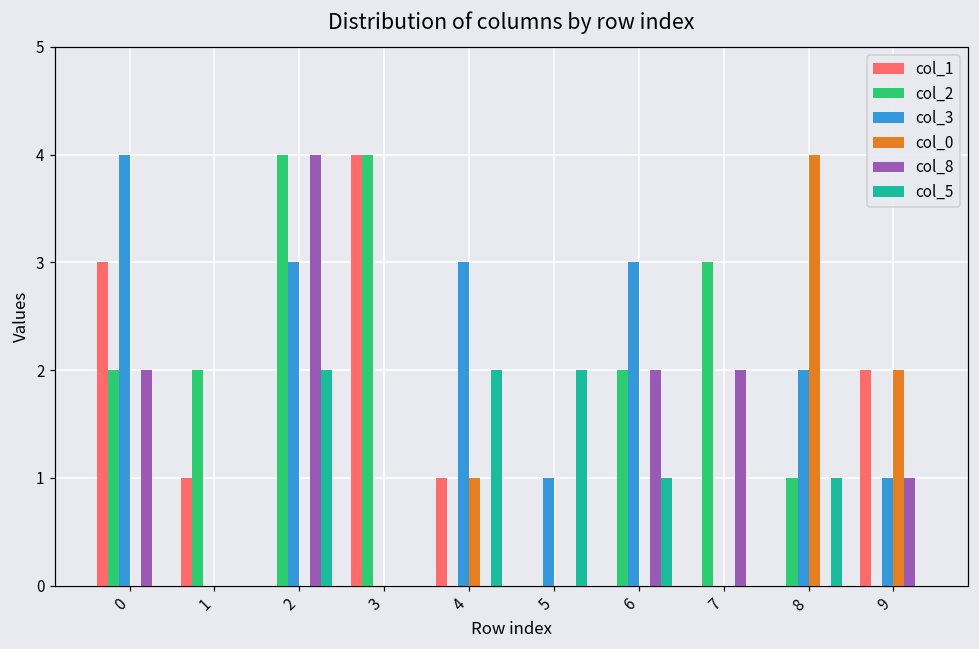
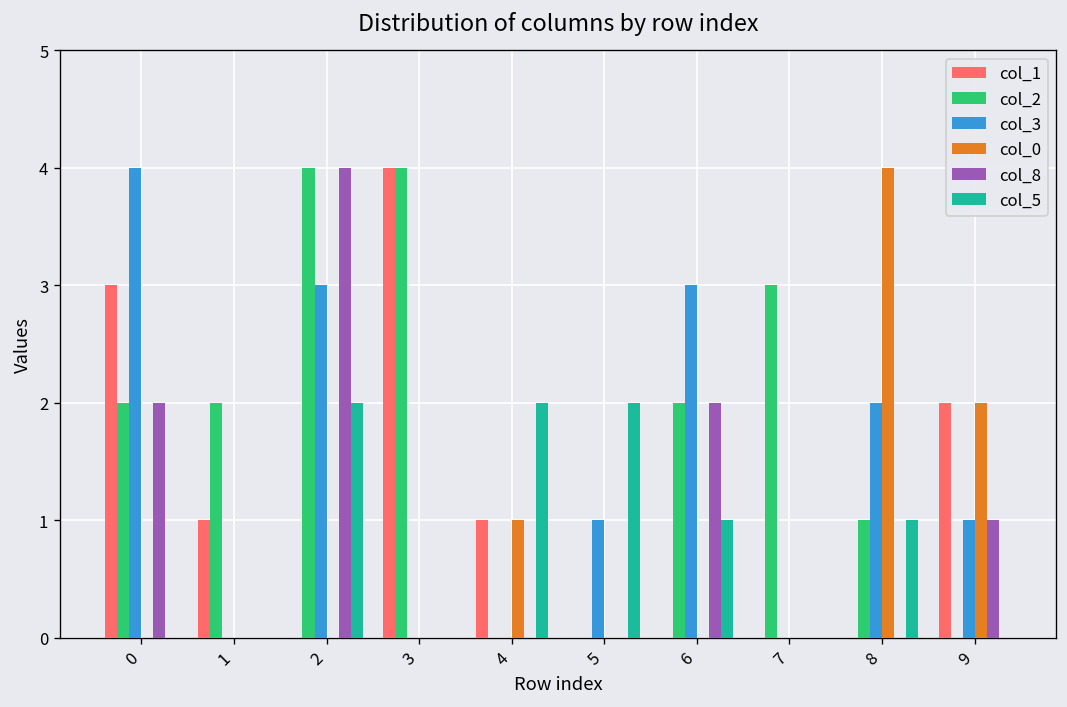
  {
    "col_1": {
      "0": 3,
      "1": 1,
      "2": 0,
      "3": 4,
      "4": 1,
      "5": 0,
      "6": 0,
      "7": 0,
      "8": 0,
      "9": 2
    },
    "col_3": {
      "0": 4,
      "1": 0,
      "2": 3,
      "3": 0,
-     "4": 3,
+     "4": 0,
      "5": 1,
      "6": 3,
      "7": 0,
      "8": 2,
      "9": 1
    },
    "col_0": {
      "0": 0,
      "1": 0,
      "2": 0,
      "3": 0,
      "4": 1,
      "5": 0,
      "6": 0,
      "7": 0,
      "8": 4,
      "9": 2
    },
    "col_8": {
      "0": 2,
      "1": 0,
      "2": 4,
      "3": 0,
      "4": 0,
      "5": 0,
      "6": 2,
-     "7": 2,
+     "7": 0,
      "8": 0,
      "9": 1
    }
  }
